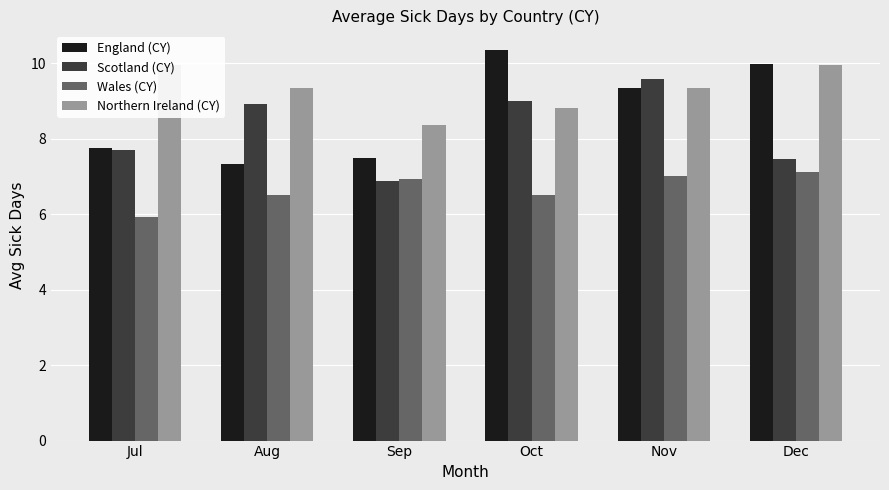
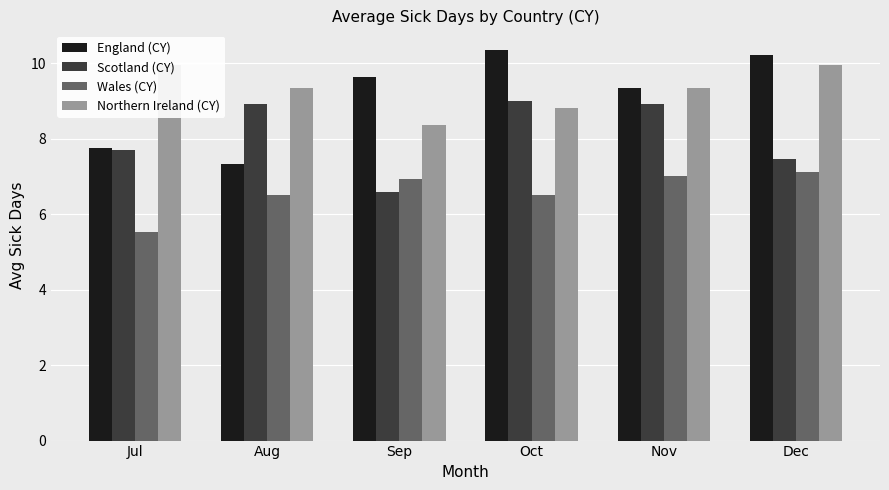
  {
    "England (CY)": {
      "Jul": 7.8,
      "Aug": 7.3,
-     "Sep": 7.5,
+     "Sep": 9.6,
      "Oct": 10.3,
      "Nov": 9.3,
-     "Dec": 10.0
+     "Dec": 10.2
    },
    "Scotland (CY)": {
      "Jul": 7.7,
      "Aug": 8.9,
-     "Sep": 6.9,
+     "Sep": 6.6,
      "Oct": 9.0,
-     "Nov": 9.6,
+     "Nov": 8.9,
      "Dec": 7.4
    },
    "Wales (CY)": {
-     "Jul": 5.9,
+     "Jul": 5.5,
      "Aug": 6.5,
      "Sep": 6.9,
      "Oct": 6.5,
      "Nov": 7.0,
      "Dec": 7.1
    },
    "Northern Ireland (CY)": {
      "Aug": 9.3,
      "Sep": 8.4,
      "Oct": 8.8,
      "Nov": 9.3,
      "Dec": 9.9
    }
  }
